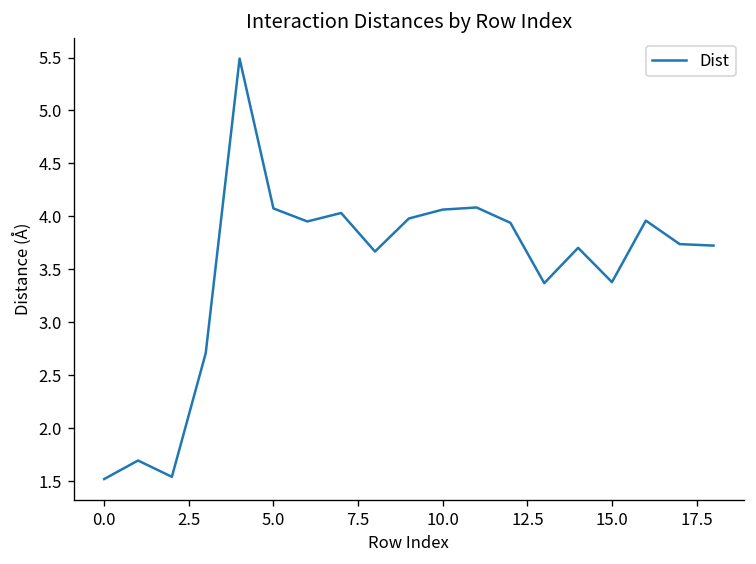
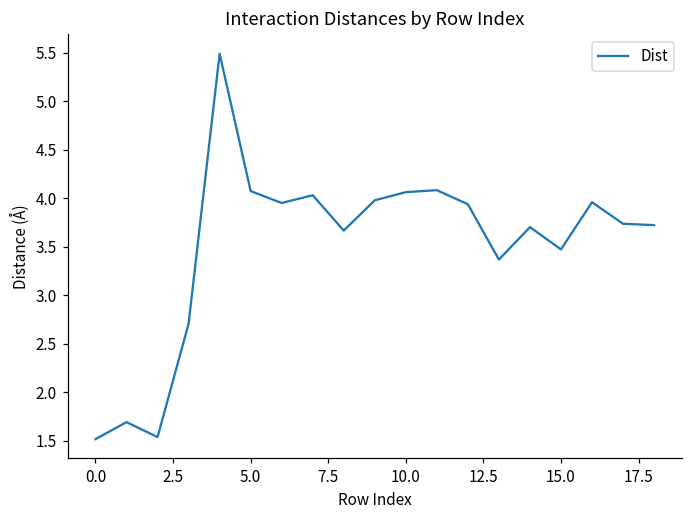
  {
    "0.0": 1.5,
    "5.0": 4.1,
    "10.0": 4.1,
-   "15.0": 3.4
+   "15.0": 3.5
  }
